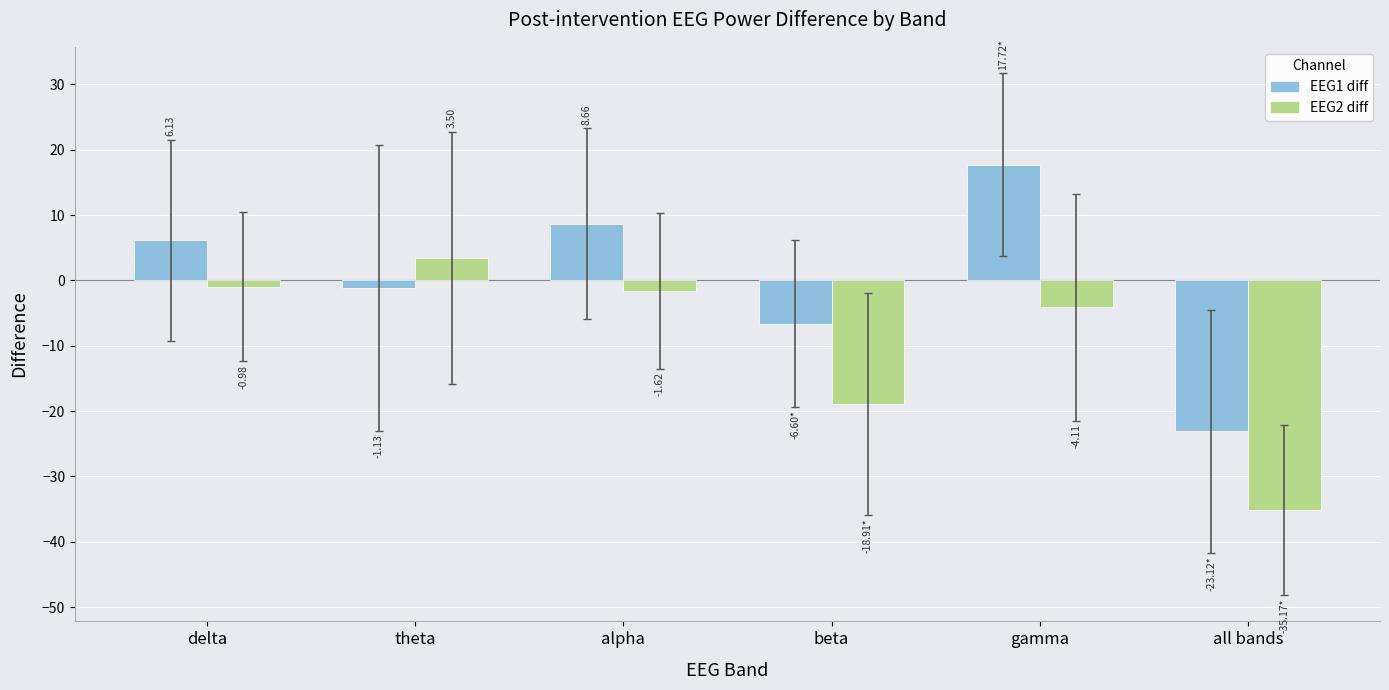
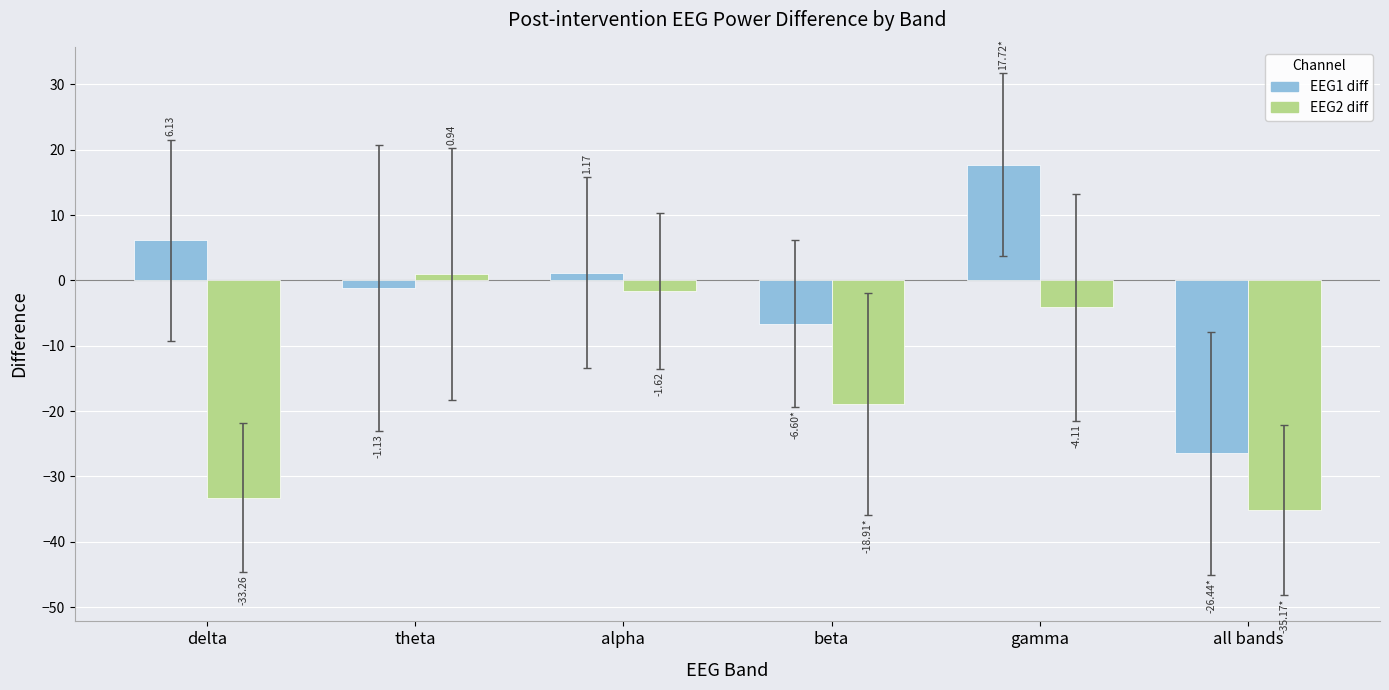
  {
    "EEG1 diff": {
-     "alpha": "8.66",
-     "all bands": "-23.12*"
+     "alpha": "1.17",
+     "all bands": "-26.44*"
    },
    "EEG2 diff": {
-     "delta": "-0.98",
-     "theta": "3.50"
+     "delta": "-33.26",
+     "theta": "0.94"
    }
  }
